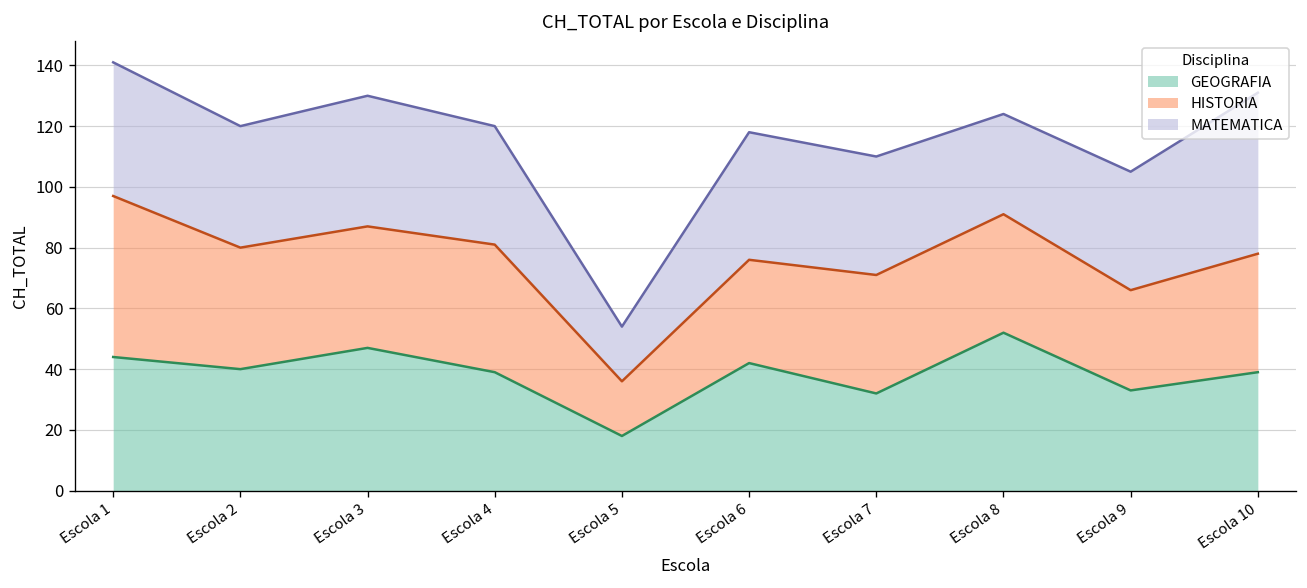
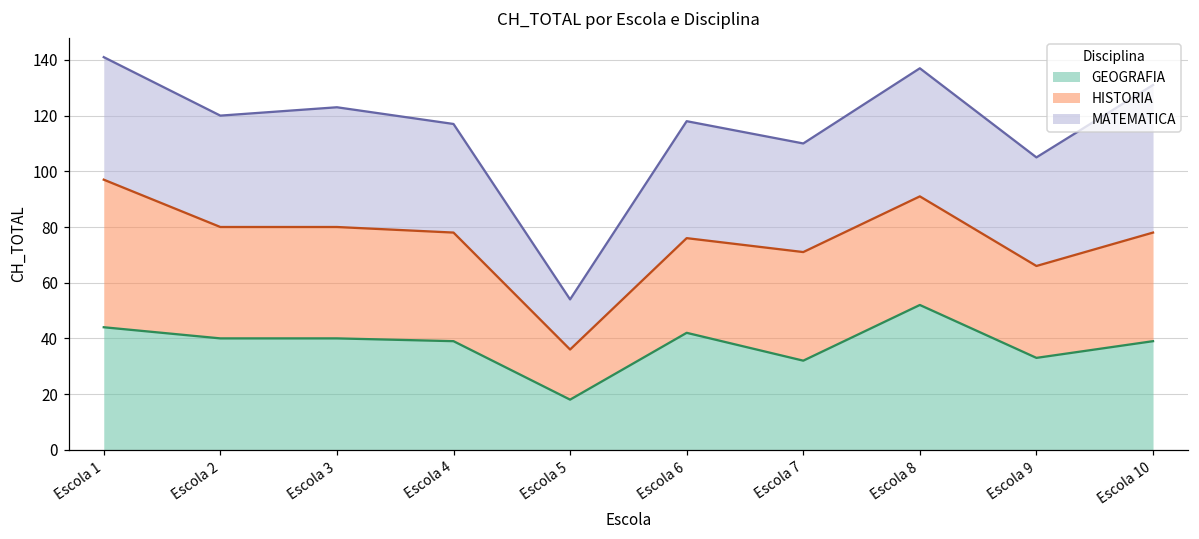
  {
    "GEOGRAFIA": {
      "Escola 1": 44,
      "Escola 2": 40,
-     "Escola 3": 47,
+     "Escola 3": 40,
      "Escola 4": 39,
      "Escola 5": 18,
      "Escola 6": 42,
      "Escola 7": 32,
      "Escola 8": 52,
      "Escola 9": 33,
      "Escola 10": 39
    },
    "HISTORIA": {
      "Escola 1": 53,
      "Escola 2": 40,
      "Escola 3": 40,
-     "Escola 4": 42,
+     "Escola 4": 39,
      "Escola 5": 18,
      "Escola 6": 34,
      "Escola 7": 39,
      "Escola 8": 39,
      "Escola 9": 33,
      "Escola 10": 39
    },
    "MATEMATICA": {
      "Escola 1": 44,
      "Escola 2": 40,
      "Escola 3": 43,
      "Escola 4": 39,
      "Escola 5": 18,
      "Escola 6": 42,
      "Escola 7": 39,
-     "Escola 8": 33,
+     "Escola 8": 46,
      "Escola 9": 39
    }
  }
